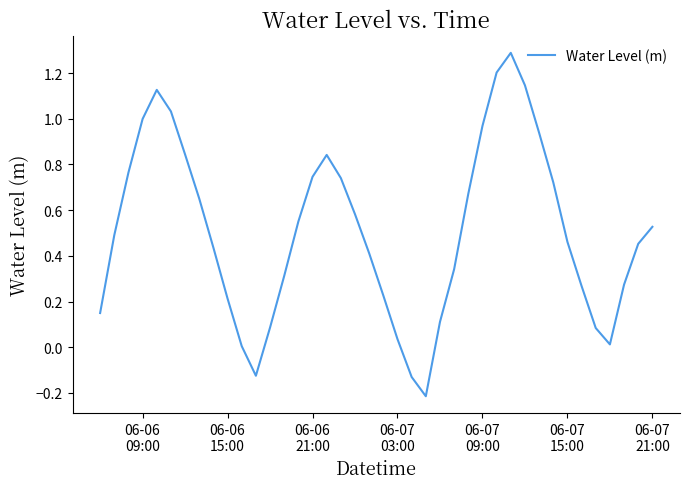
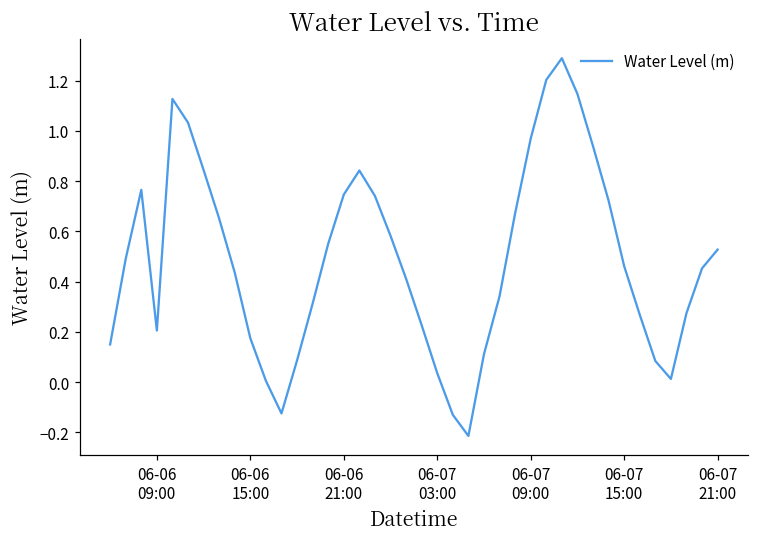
  {
-   "06-06 09:00": 1.00,
-   "06-06 15:00": 0.21,
+   "06-06 09:00": 0.21,
+   "06-06 15:00": 0.17,
    "06-06 21:00": 0.75,
    "06-07 03:00": 0.04,
    "06-07 09:00": 0.97,
    "06-07 15:00": 0.46,
    "06-07 21:00": 0.53
  }
